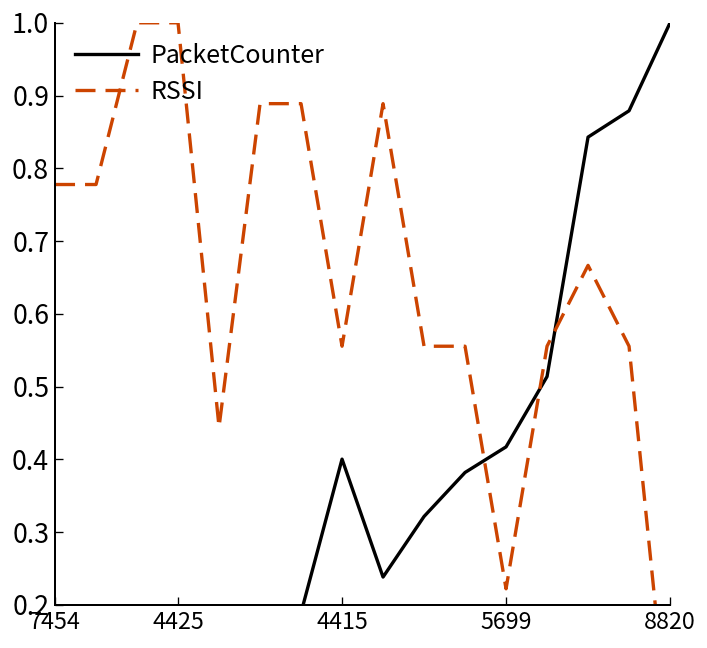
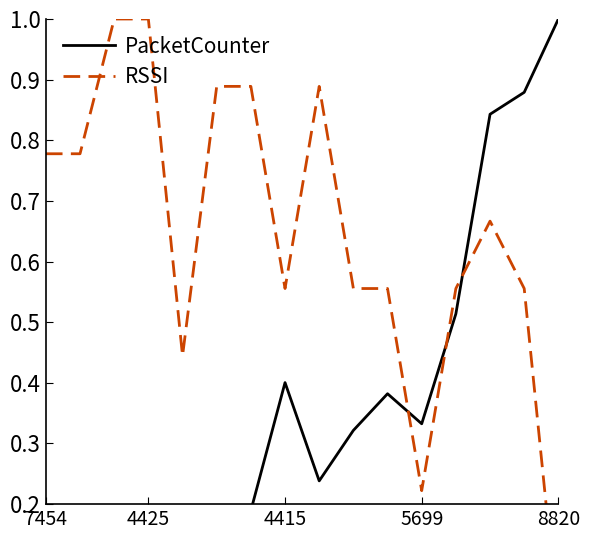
  {
    "PacketCounter": {
      "4415": 0.40,
-     "5699": 0.42,
+     "5699": 0.33,
      "8820": 1.00
    },
    "RSSI": {
      "7454": 0.78,
      "4425": 1.00,
      "4415": 0.56,
      "5699": 0.22
    }
  }
